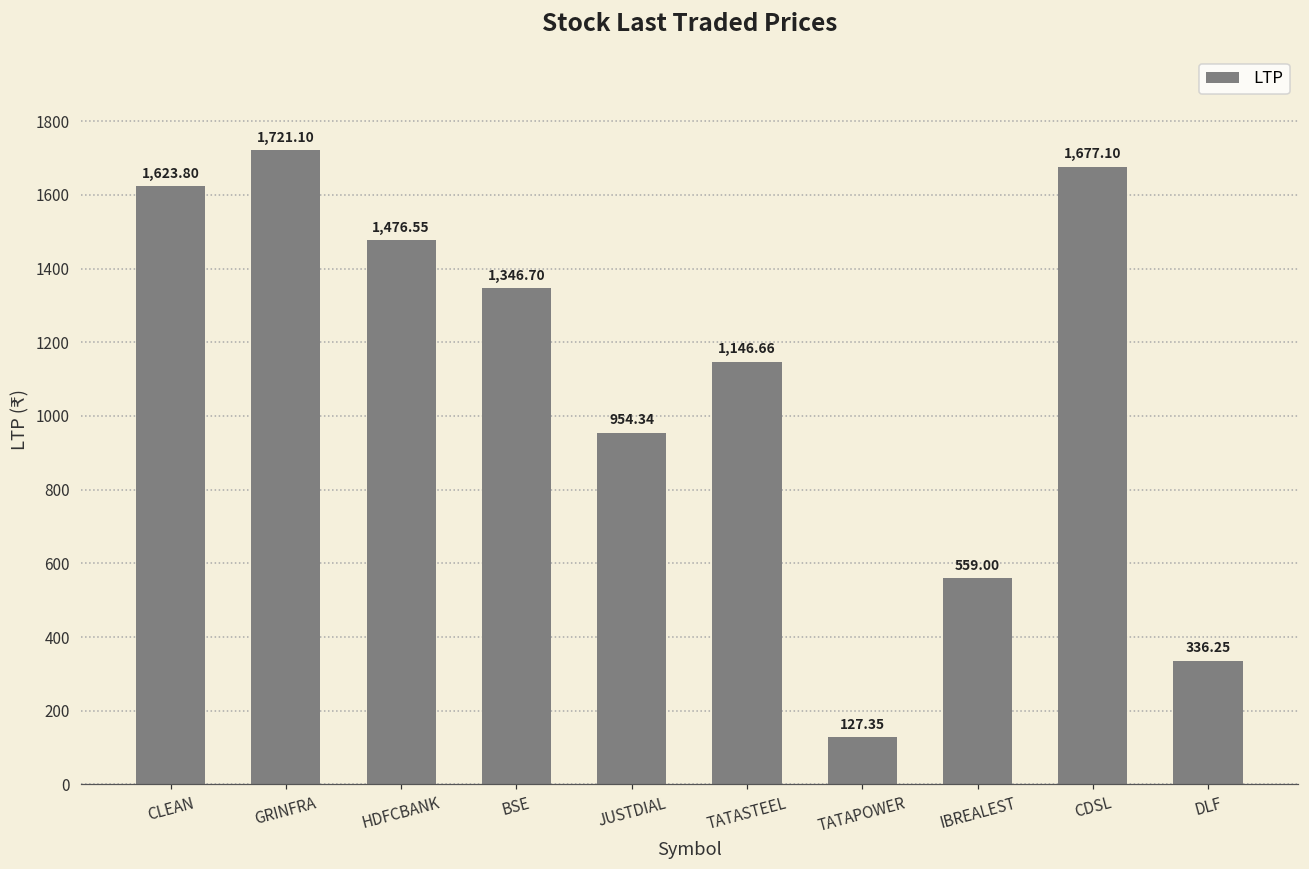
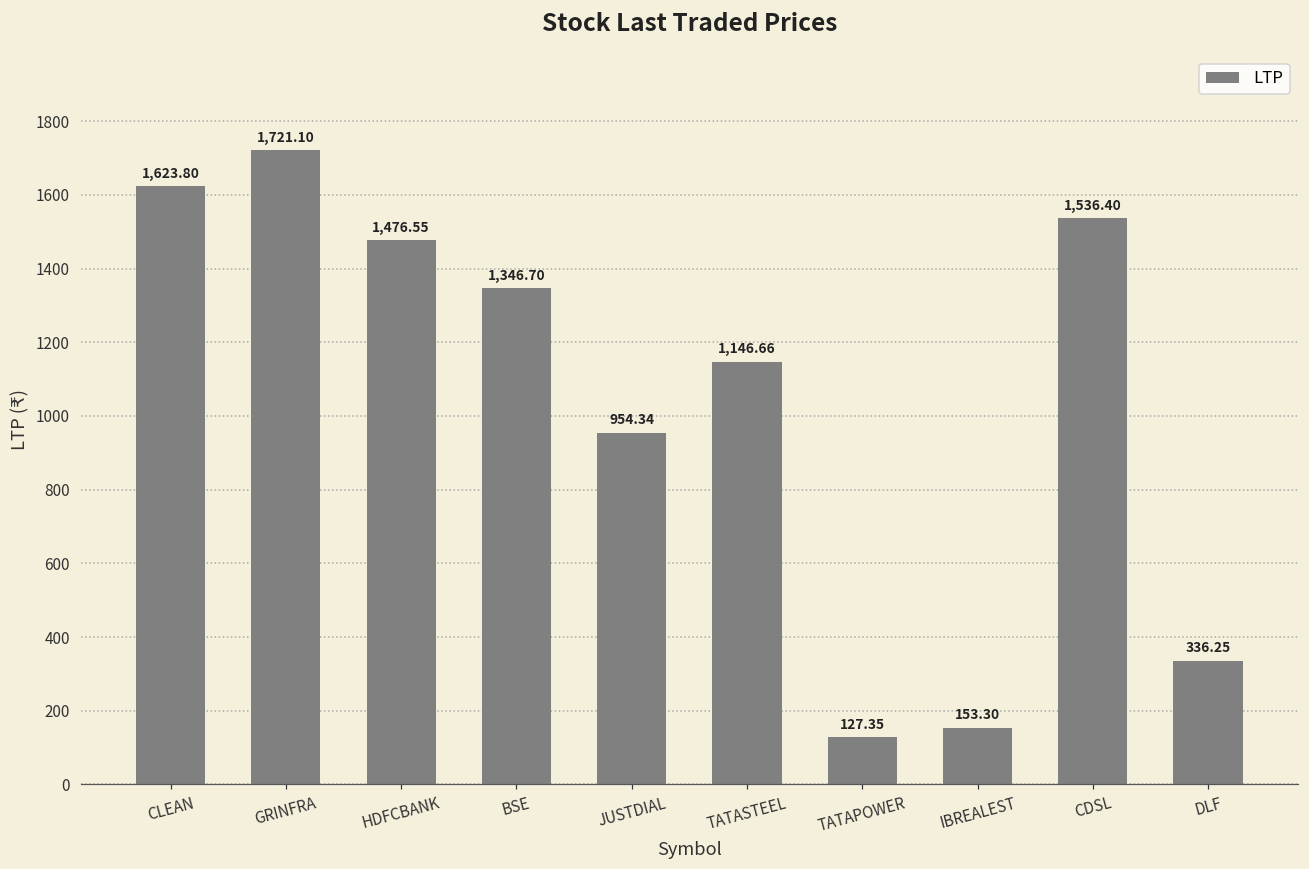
  {
    "CLEAN": "1,623.80",
    "GRINFRA": "1,721.10",
    "HDFCBANK": "1,476.55",
    "BSE": "1,346.70",
    "JUSTDIAL": "954.34",
    "TATASTEEL": "1,146.66",
    "TATAPOWER": "127.35",
-   "IBREALEST": "559.00",
-   "CDSL": "1,677.10",
+   "IBREALEST": "153.30",
+   "CDSL": "1,536.40",
    "DLF": "336.25"
  }
